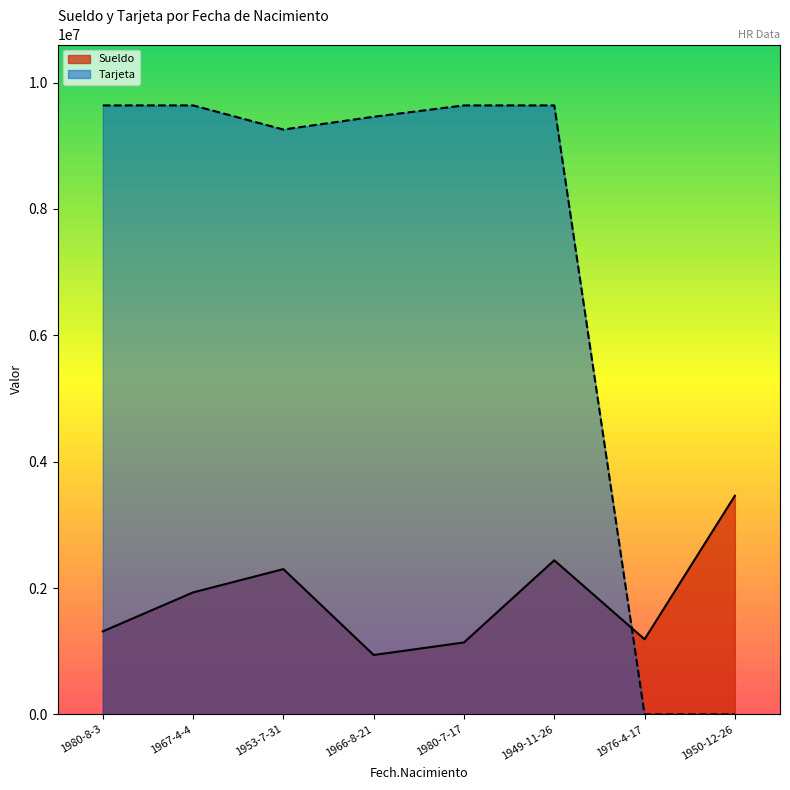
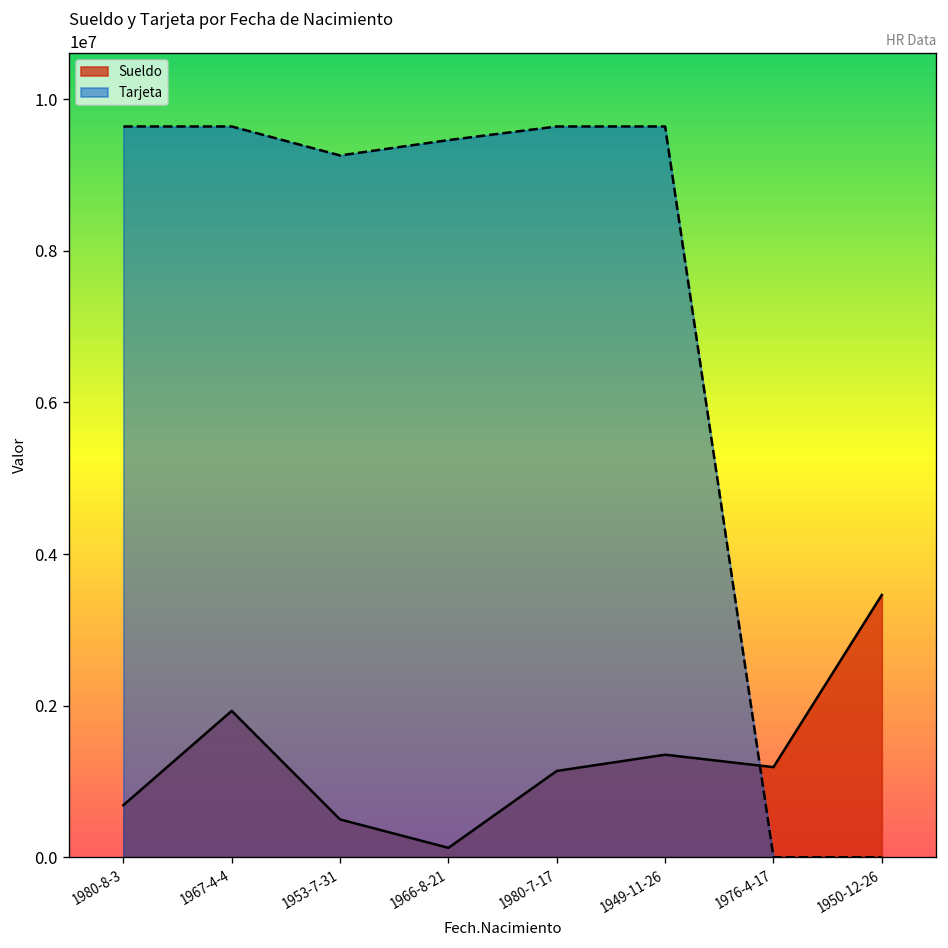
  {
    "Sueldo": {
-     "1980-8-3": 1300000,
+     "1980-8-3": 700000,
      "1967-4-4": 1900000,
-     "1953-7-31": 2300000,
-     "1966-8-21": 900000,
+     "1953-7-31": 500000,
+     "1966-8-21": 100000,
      "1980-7-17": 1100000,
-     "1949-11-26": 2400000,
+     "1949-11-26": 1400000,
      "1976-4-17": 1200000,
      "1950-12-26": 3500000
    },
    "Tarjeta": {
      "1980-8-3": 9600000,
      "1967-4-4": 9600000,
      "1953-7-31": 9300000,
      "1966-8-21": 9500000,
      "1980-7-17": 9600000,
      "1949-11-26": 9600000,
      "1976-4-17": 0,
      "1950-12-26": 0
    }
  }
